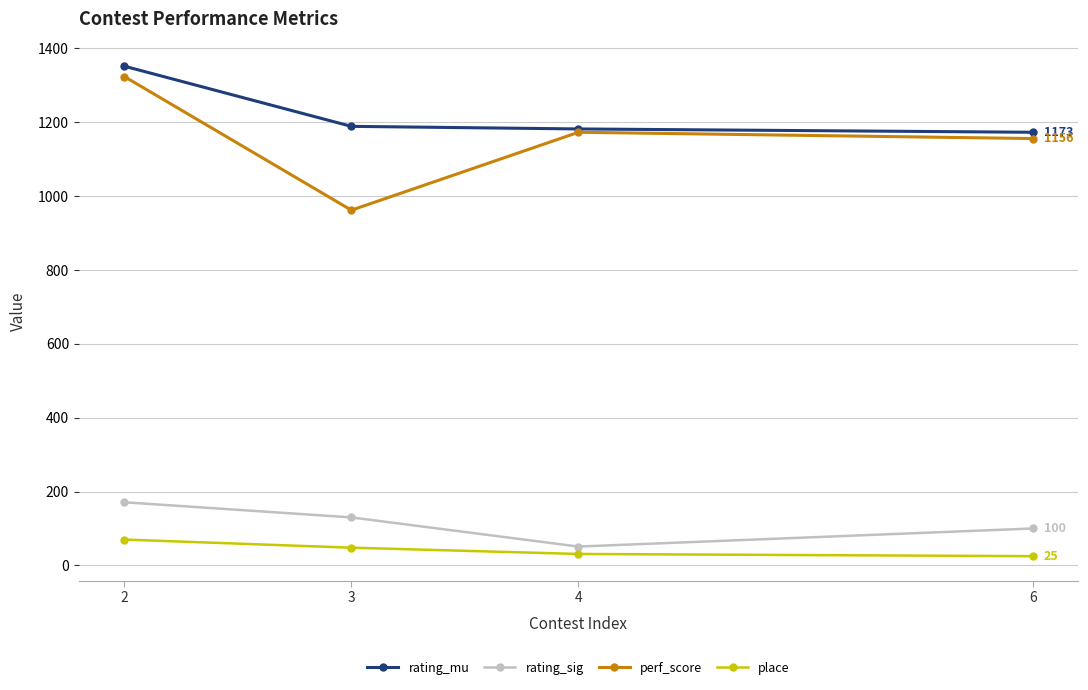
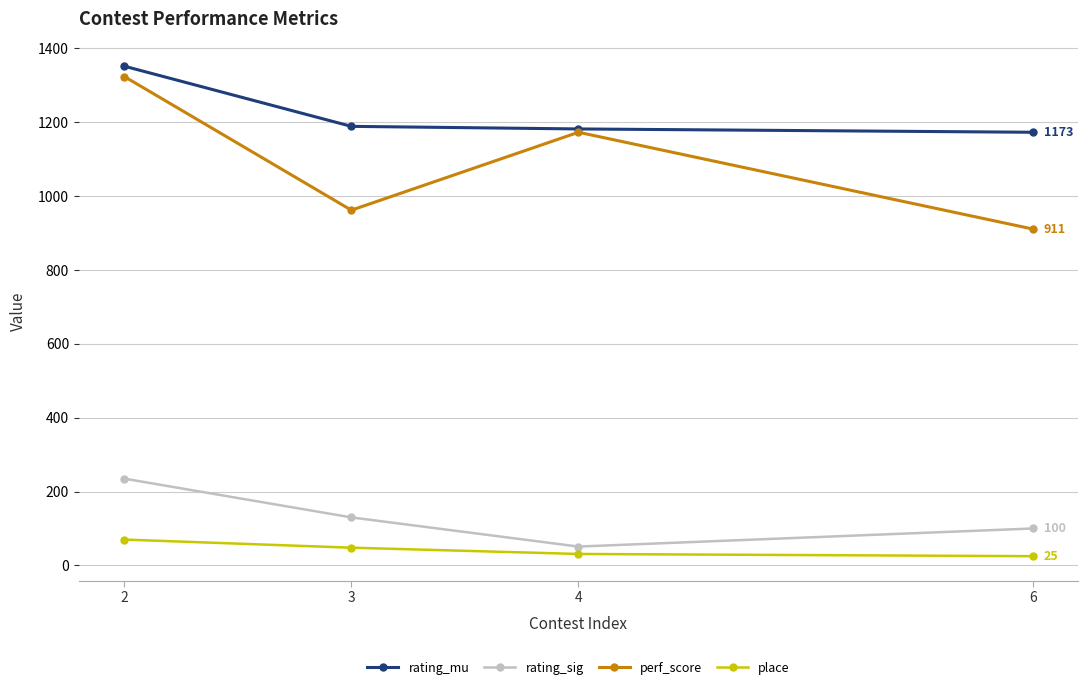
  {
    "rating_mu": {
      "2": 1350,
      "3": 1190,
      "4": 1180
    },
    "rating_sig": {
-     "2": 170,
+     "2": 240,
      "3": 130,
      "4": 50
    },
    "perf_score": {
-     "6": 1156
+     "6": 911
    },
    "place": {
      "6": 25
    }
  }
